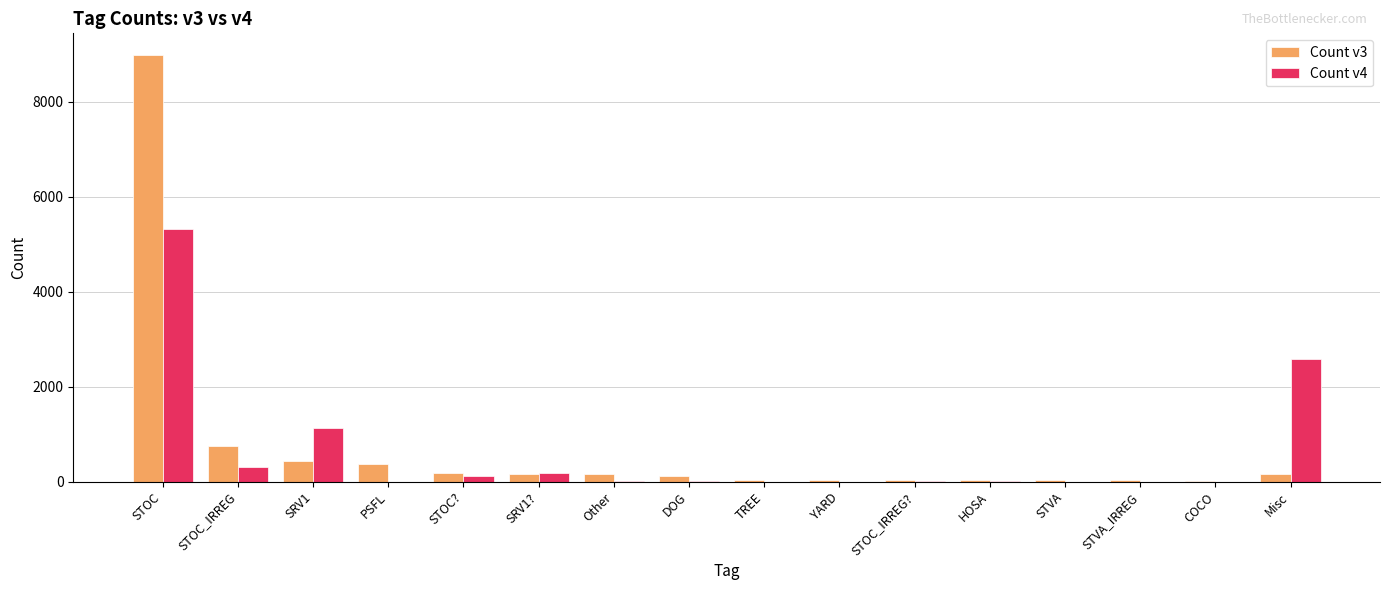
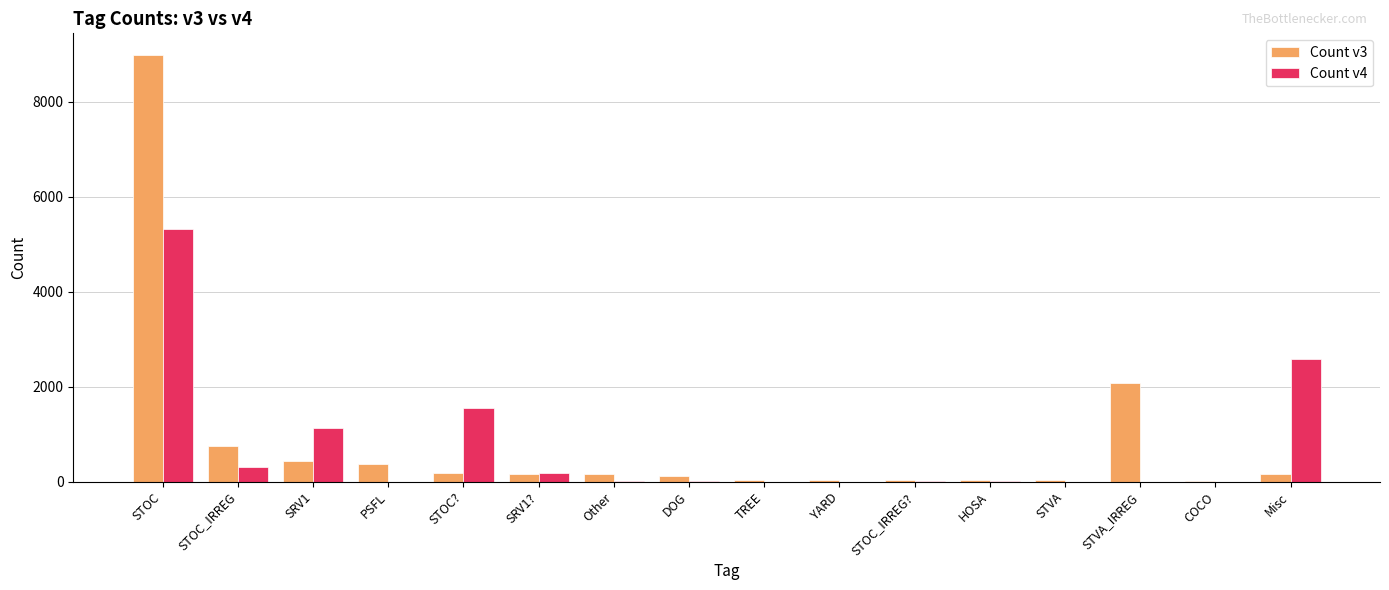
  {
    "Count v3": {
      "STOC": 9000,
      "STOC_IRREG": 700,
      "SRV1": 400,
      "PSFL": 400,
      "STOC?": 200,
      "SRV1?": 200,
      "Other": 200,
      "DOG": 100,
-     "STVA_IRREG": 0,
+     "STVA_IRREG": 2100,
      "Misc": 200
    },
    "Count v4": {
      "STOC": 5300,
      "STOC_IRREG": 300,
      "SRV1": 1100,
-     "STOC?": 100,
+     "STOC?": 1500,
      "SRV1?": 200,
      "TREE": 0,
      "YARD": 0,
      "STVA": 0,
      "STVA_IRREG": 0,
      "COCO": 0,
      "Misc": 2600
    }
  }
